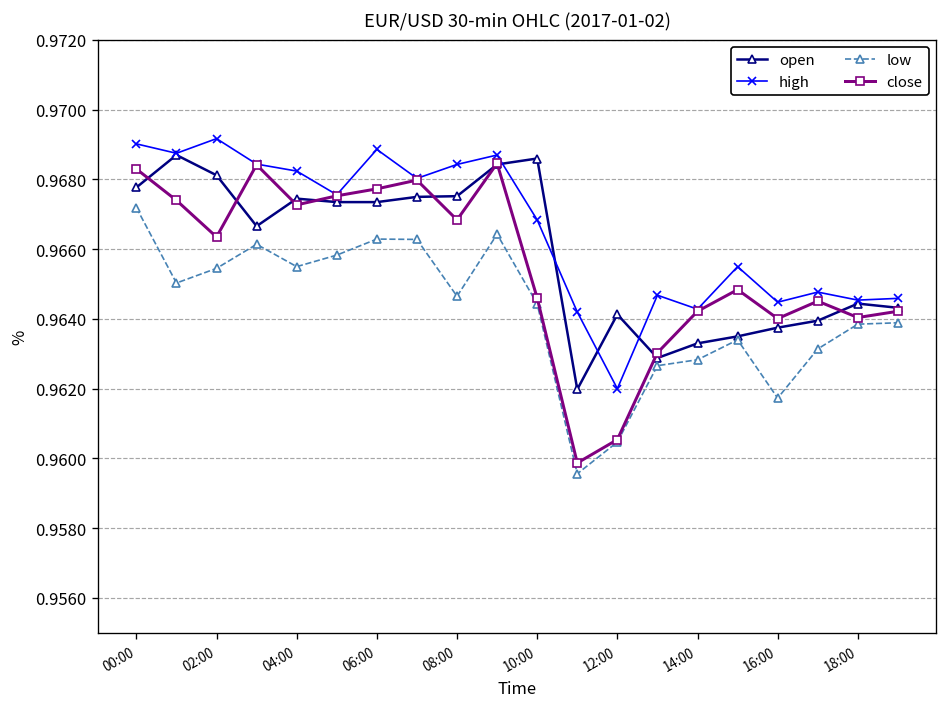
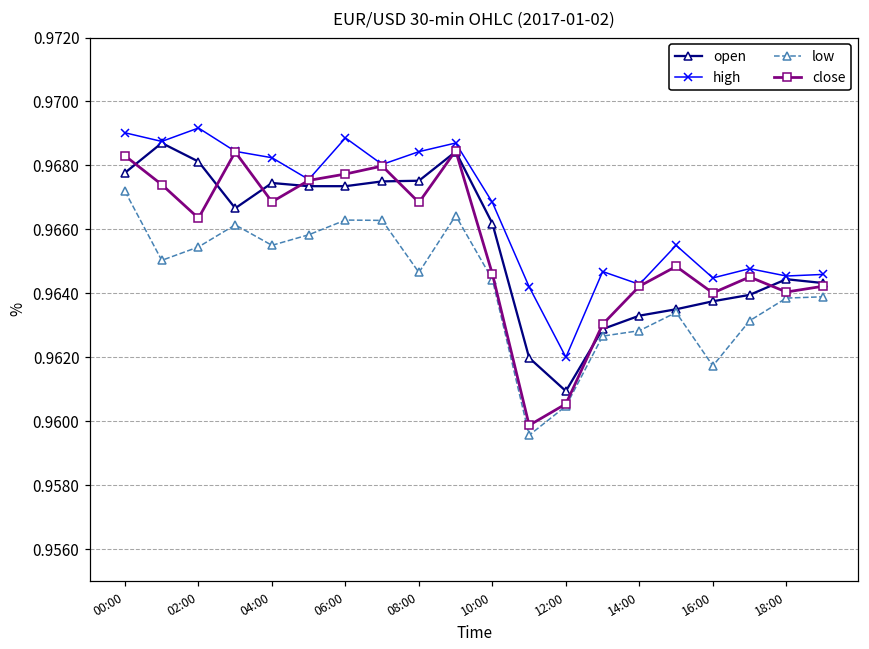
  {
    "open": {
      "00:00": 0.9678,
      "02:00": 0.9681,
      "04:00": 0.9675,
      "06:00": 0.9674,
      "08:00": 0.9675,
-     "10:00": 0.9686,
-     "12:00": 0.9641,
+     "10:00": 0.9662,
+     "12:00": 0.9609,
      "14:00": 0.9633,
      "16:00": 0.9638,
      "18:00": 0.9644
    },
    "high": {
      "00:00": 0.9690,
      "02:00": 0.9692,
      "04:00": 0.9682,
      "06:00": 0.9689,
      "08:00": 0.9684,
      "10:00": 0.9668,
      "12:00": 0.9620,
      "16:00": 0.9645,
      "18:00": 0.9645
    },
    "low": {
      "00:00": 0.9672,
      "02:00": 0.9655,
      "04:00": 0.9655,
      "06:00": 0.9663,
      "08:00": 0.9647,
      "10:00": 0.9644,
      "14:00": 0.9628,
      "16:00": 0.9617,
      "18:00": 0.9639
    },
    "close": {
      "00:00": 0.9683,
      "02:00": 0.9664,
-     "04:00": 0.9673,
+     "04:00": 0.9669,
      "06:00": 0.9677,
      "08:00": 0.9668,
      "10:00": 0.9646,
      "16:00": 0.9640,
      "18:00": 0.9640
    }
  }
